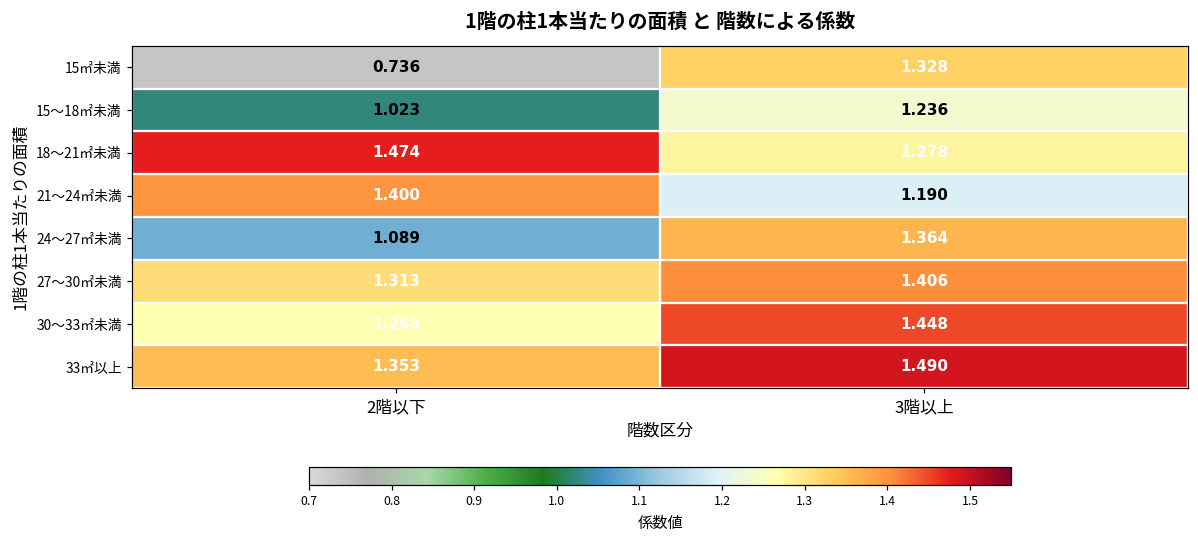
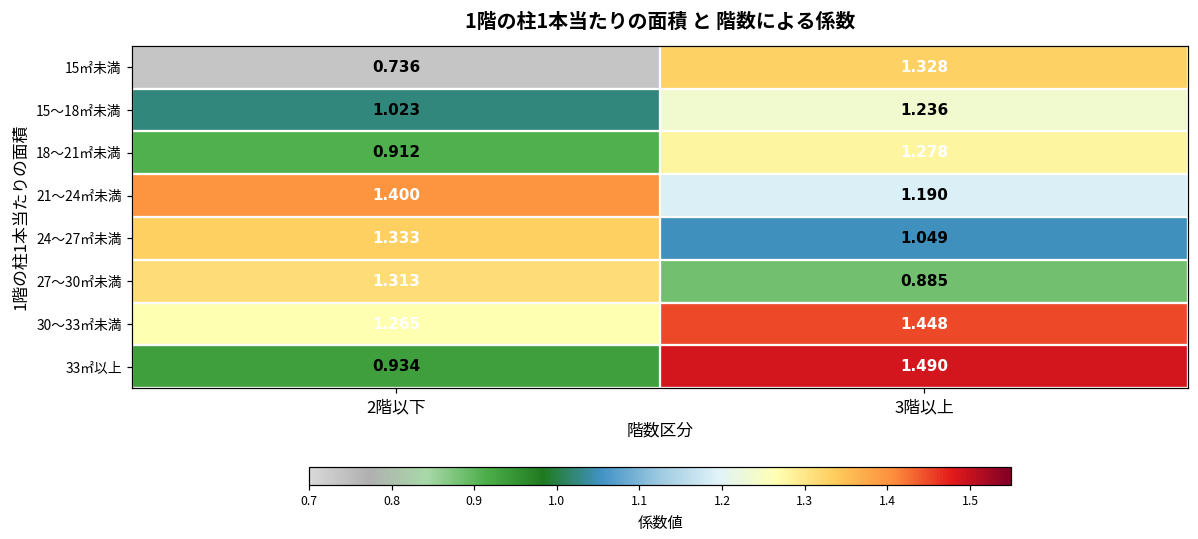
  {
    "15㎡未満": {
      "2階以下": 0.736,
      "3階以上": 1.328
    },
    "15～18㎡未満": {
      "2階以下": 1.023,
      "3階以上": 1.236
    },
    "18～21㎡未満": {
-     "2階以下": 1.474,
+     "2階以下": 0.912,
      "3階以上": 1.278
    },
    "21～24㎡未満": {
      "2階以下": 1.400,
      "3階以上": 1.190
    },
    "24～27㎡未満": {
-     "2階以下": 1.089,
-     "3階以上": 1.364
+     "2階以下": 1.333,
+     "3階以上": 1.049
    },
    "27～30㎡未満": {
      "2階以下": 1.313,
-     "3階以上": 1.406
+     "3階以上": 0.885
    },
    "30～33㎡未満": {
      "2階以下": 1.265,
      "3階以上": 1.448
    },
    "33㎡以上": {
-     "2階以下": 1.353,
+     "2階以下": 0.934,
      "3階以上": 1.490
    }
  }
